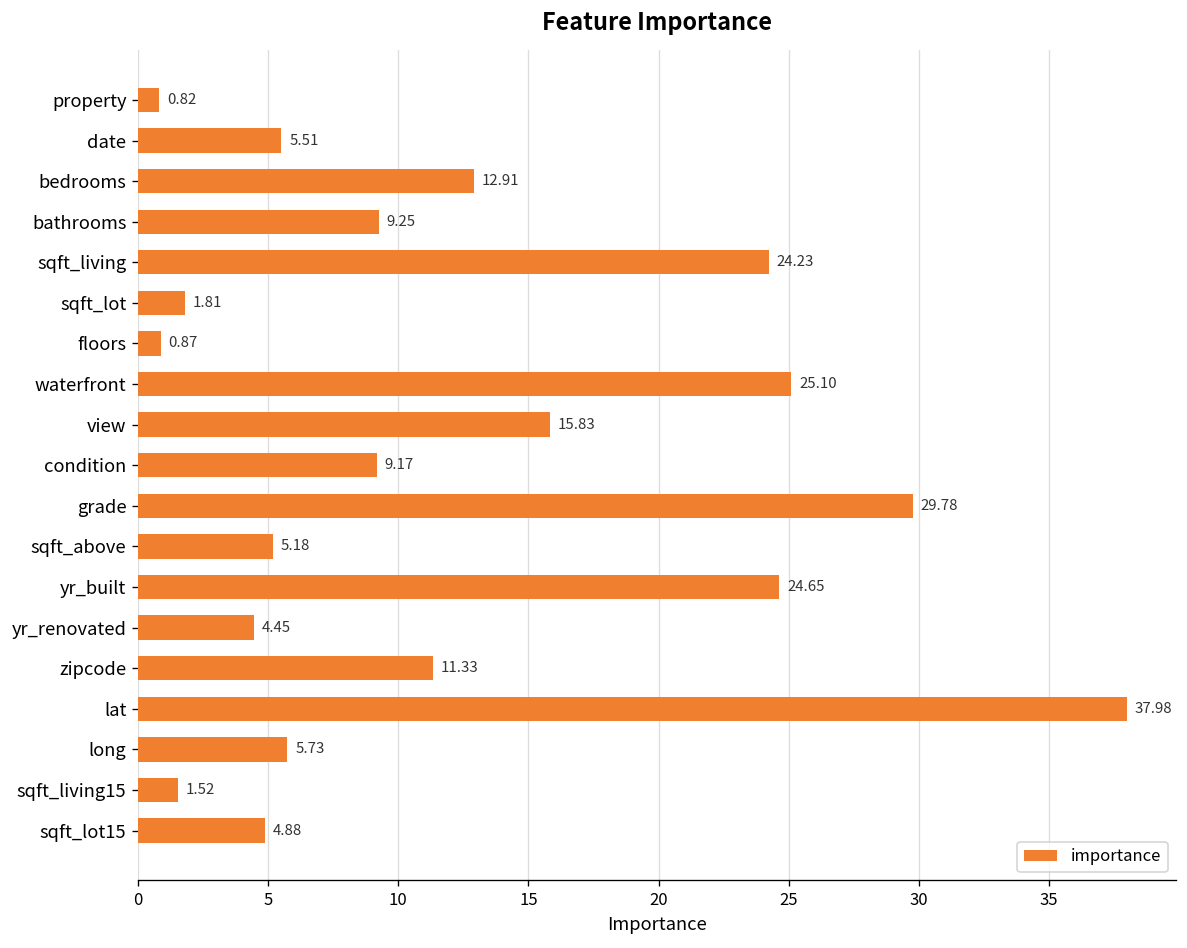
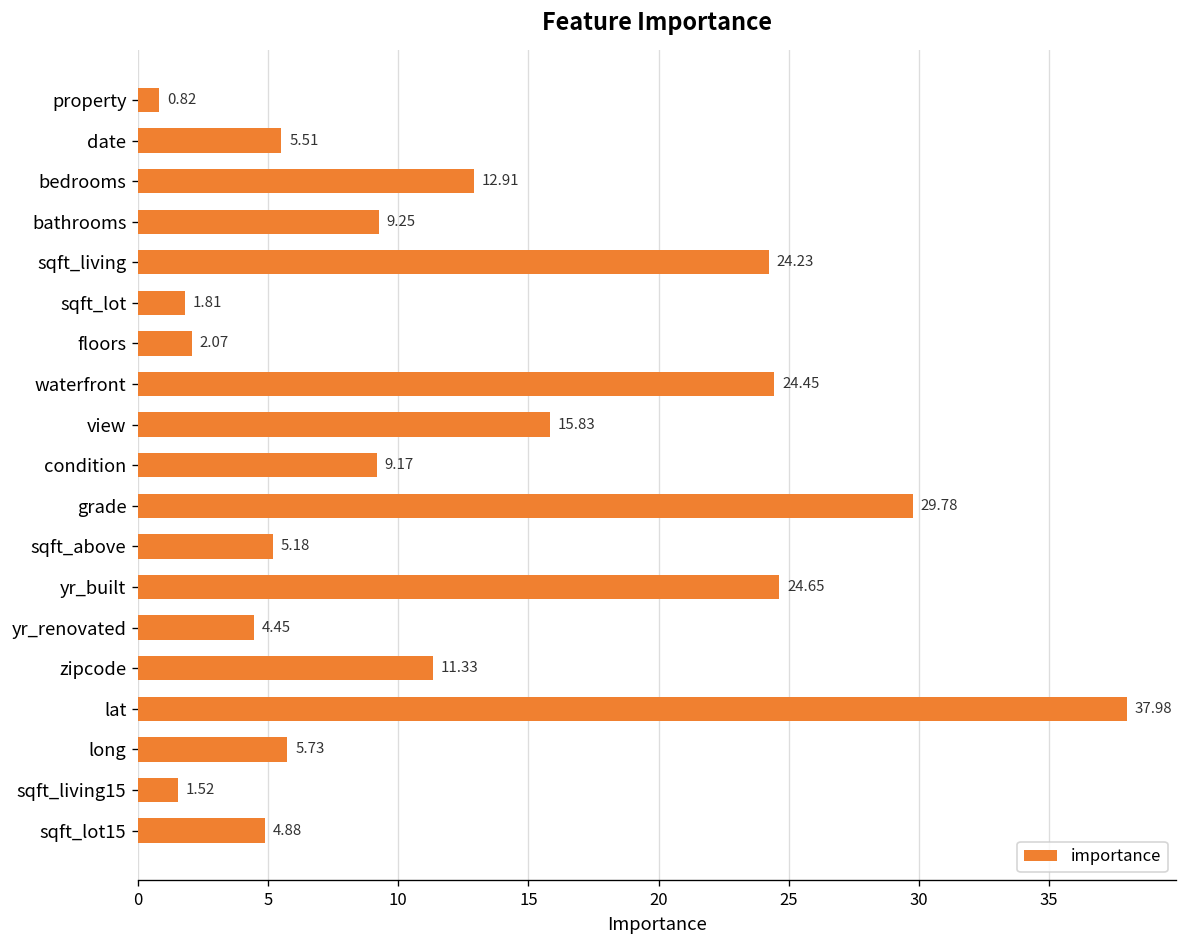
  {
    "property": 0.82,
    "date": 5.51,
    "bedrooms": 12.91,
    "bathrooms": 9.25,
    "sqft_living": 24.23,
    "sqft_lot": 1.81,
-   "floors": 0.87,
-   "waterfront": 25.10,
+   "floors": 2.07,
+   "waterfront": 24.45,
    "view": 15.83,
    "condition": 9.17,
    "grade": 29.78,
    "sqft_above": 5.18,
    "yr_built": 24.65,
    "yr_renovated": 4.45,
    "zipcode": 11.33,
    "lat": 37.98,
    "long": 5.73,
    "sqft_living15": 1.52,
    "sqft_lot15": 4.88
  }
